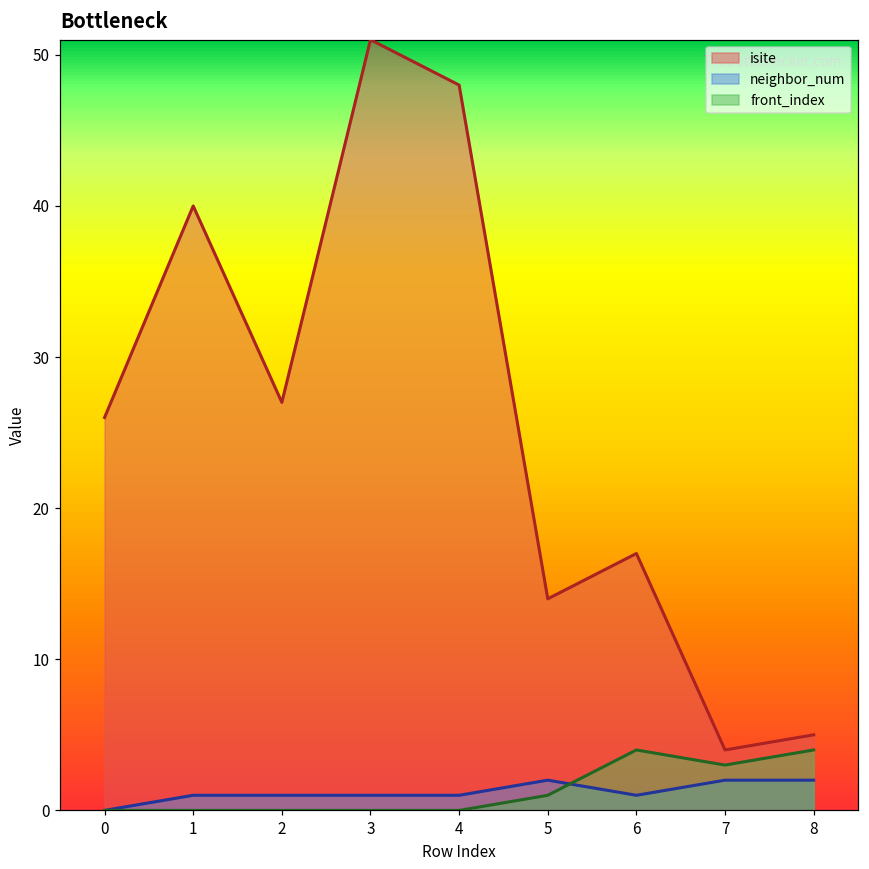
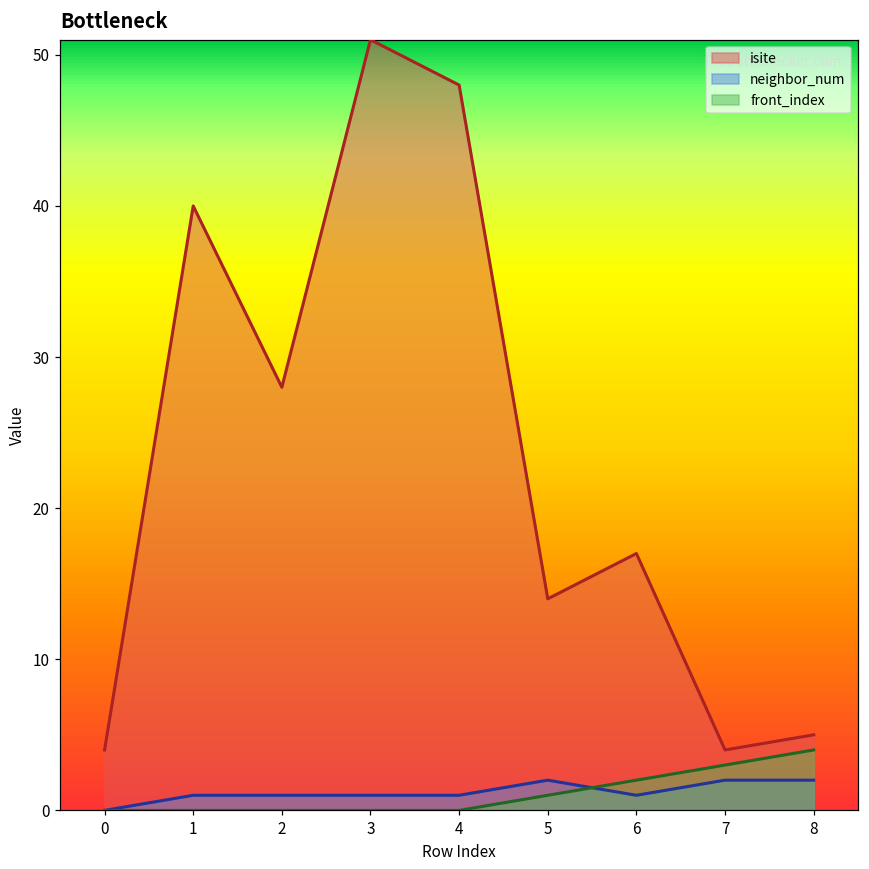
  {
    "isite": {
-     "0": 26,
+     "0": 4,
      "1": 40,
-     "2": 27,
+     "2": 28,
      "3": 51,
      "4": 48,
      "5": 14,
      "6": 17,
      "7": 4,
      "8": 5
    },
    "neighbor_num": {
      "1": 1,
      "2": 1,
      "3": 1,
      "4": 1,
      "5": 2,
      "6": 1,
      "7": 2,
      "8": 2
    },
    "front_index": {
      "1": 0,
      "2": 0,
      "3": 0,
      "4": 0,
      "5": 1,
-     "6": 4,
+     "6": 2,
      "7": 3,
      "8": 4
    }
  }
